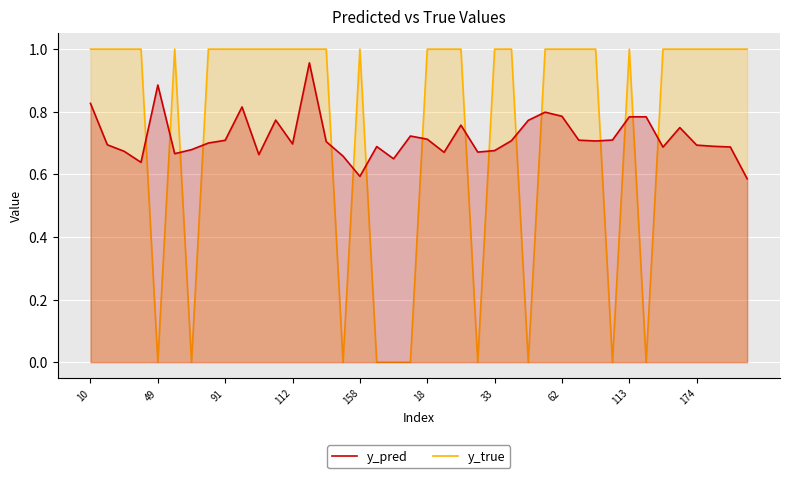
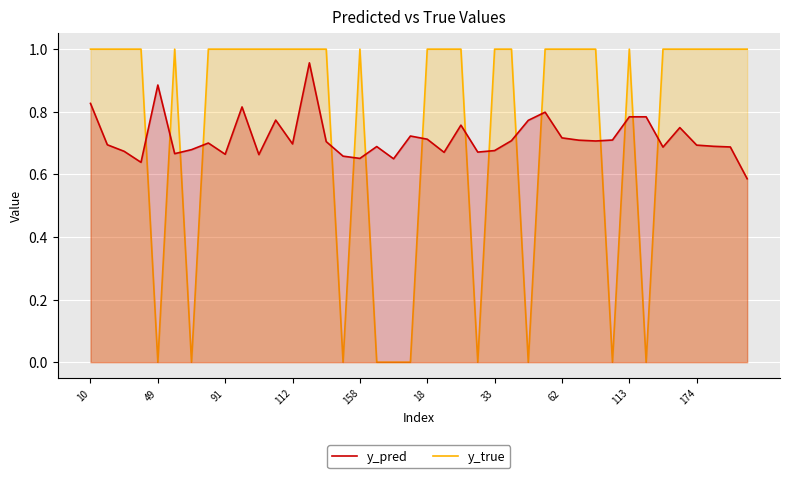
  {
    "y_pred": {
      "49": 0.89,
-     "91": 0.71,
+     "91": 0.66,
      "112": 0.70,
-     "158": 0.59,
-     "62": 0.79,
+     "158": 0.65,
+     "62": 0.72,
      "113": 0.78,
      "174": 0.69
    },
    "y_true": {
      "49": 0.00,
      "91": 1.00,
      "112": 1.00,
      "158": 1.00,
      "62": 1.00,
      "113": 1.00,
      "174": 1.00
    }
  }
